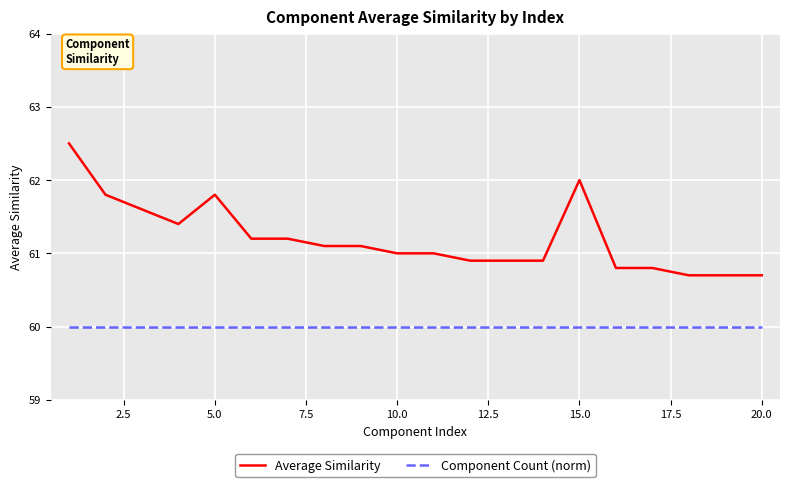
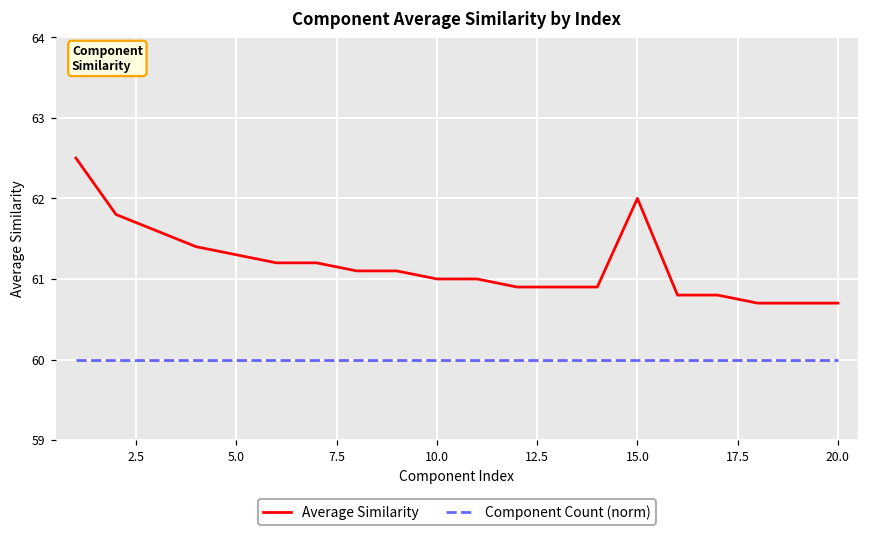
  {
    "Average Similarity": {
-     "5.0": 61.8,
+     "5.0": 61.3,
      "10.0": 61.0,
      "15.0": 62.0,
      "20.0": 60.7
    },
    "Component Count (norm)": {
      "5.0": 60.0,
      "10.0": 60.0,
      "15.0": 60.0,
      "20.0": 60.0
    }
  }
